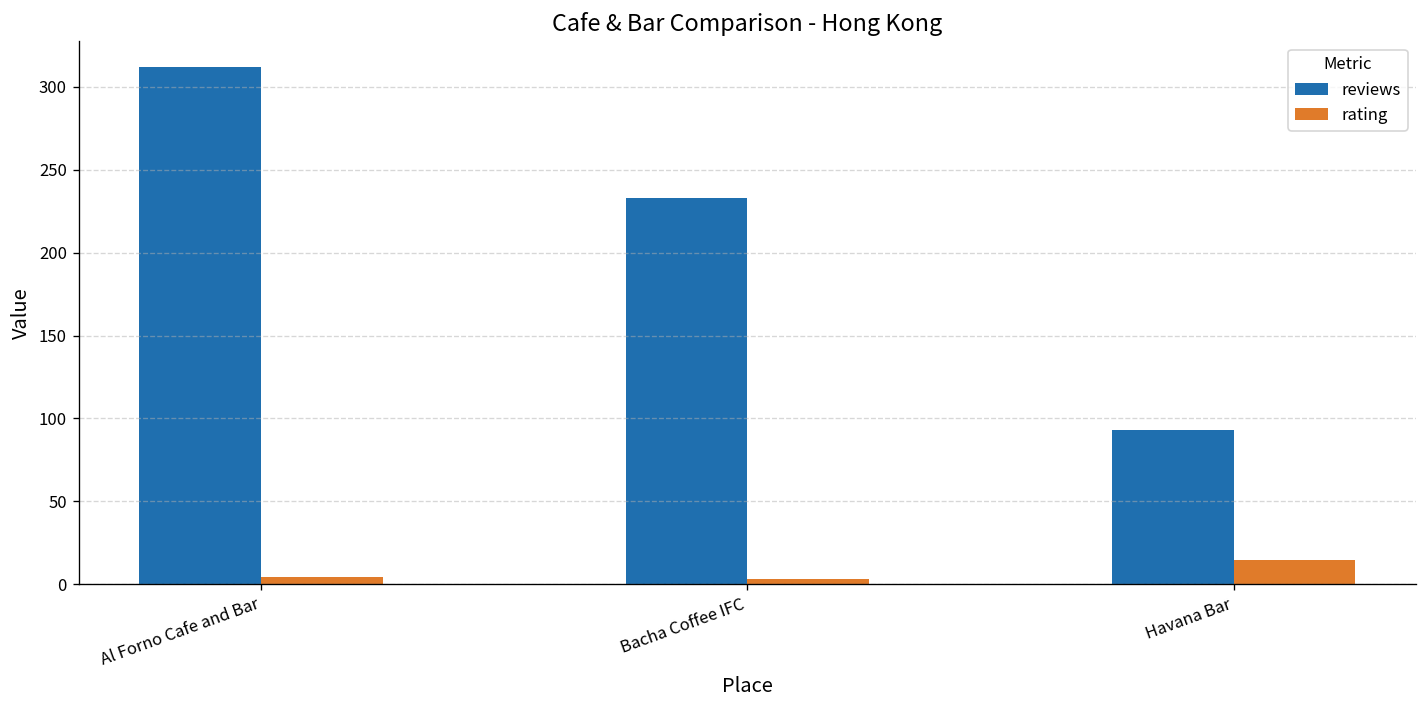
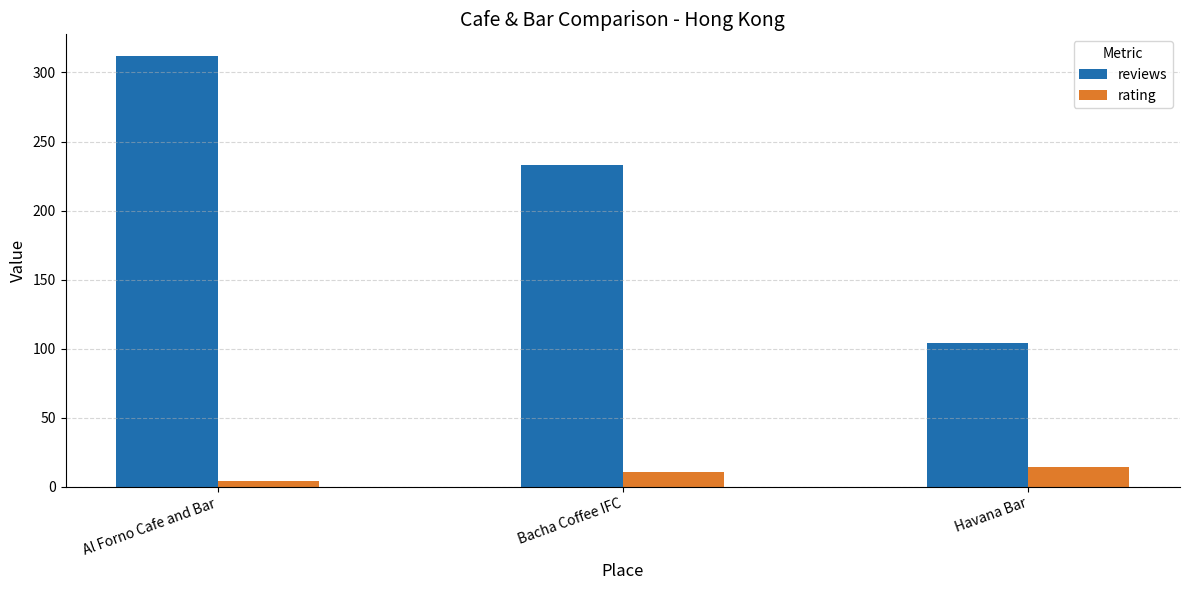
  {
    "reviews": {
      "Al Forno Cafe and Bar": 312,
      "Bacha Coffee IFC": 233,
-     "Havana Bar": 93
+     "Havana Bar": 104
    },
    "rating": {
      "Al Forno Cafe and Bar": 4,
-     "Bacha Coffee IFC": 3,
+     "Bacha Coffee IFC": 11,
      "Havana Bar": 14
    }
  }
